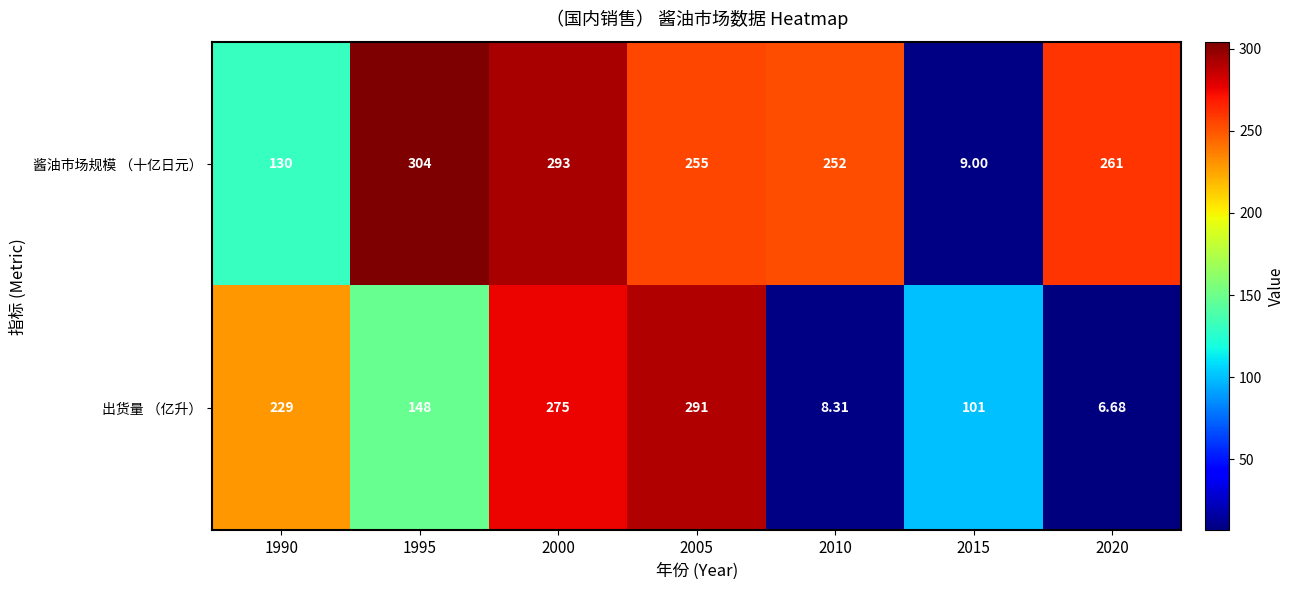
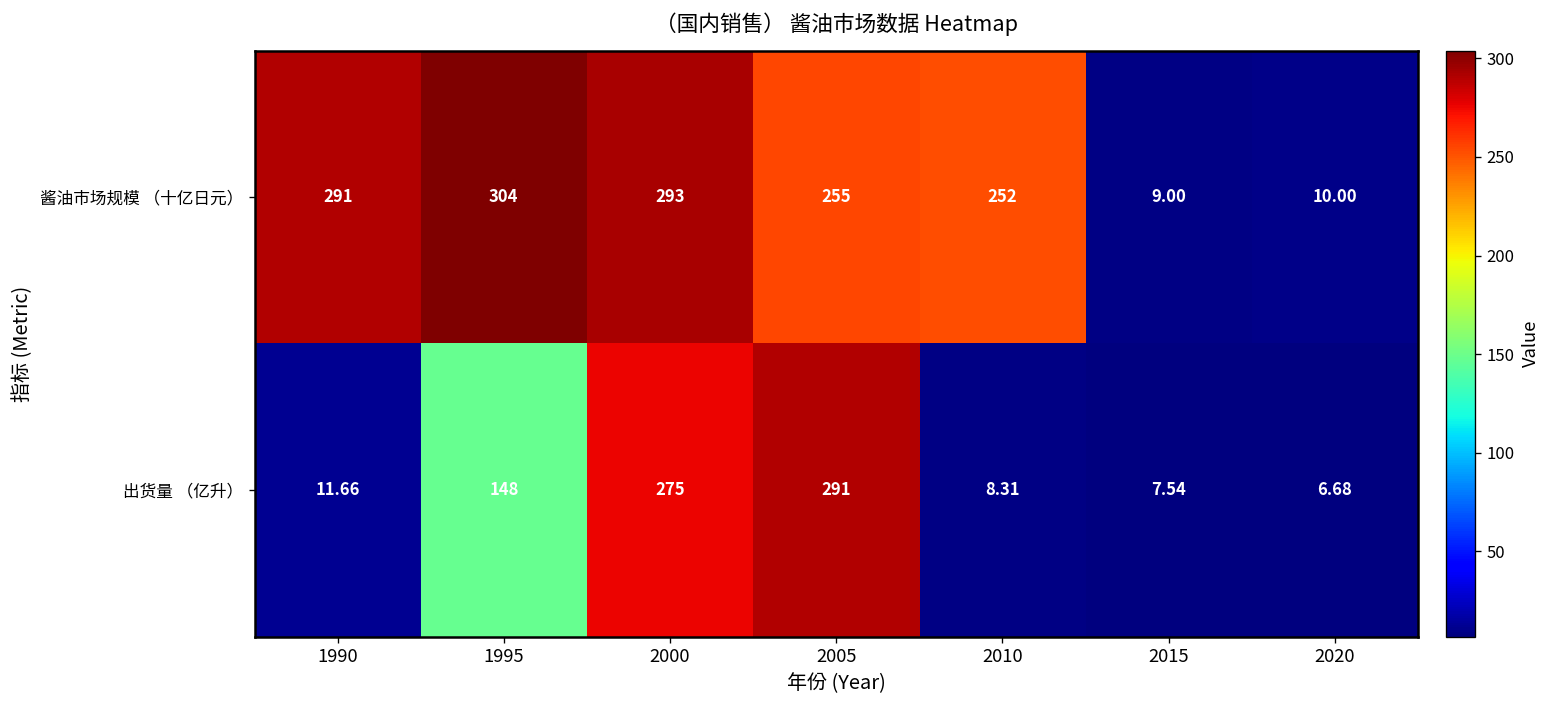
  {
    "酱油市场规模 （十亿日元）": {
-     "1990": 130,
+     "1990": 291,
      "1995": 304,
      "2000": 293,
      "2005": 255,
      "2010": 252,
      "2015": 9.00,
-     "2020": 261
+     "2020": 10.00
    },
    "出货量 （亿升）": {
-     "1990": 229,
+     "1990": 11.66,
      "1995": 148,
      "2000": 275,
      "2005": 291,
      "2010": 8.31,
-     "2015": 101,
+     "2015": 7.54,
      "2020": 6.68
    }
  }
